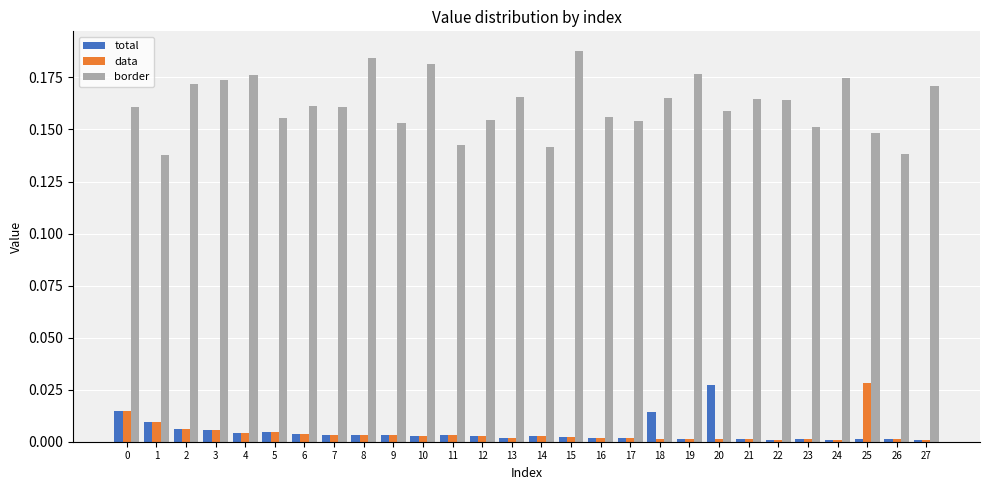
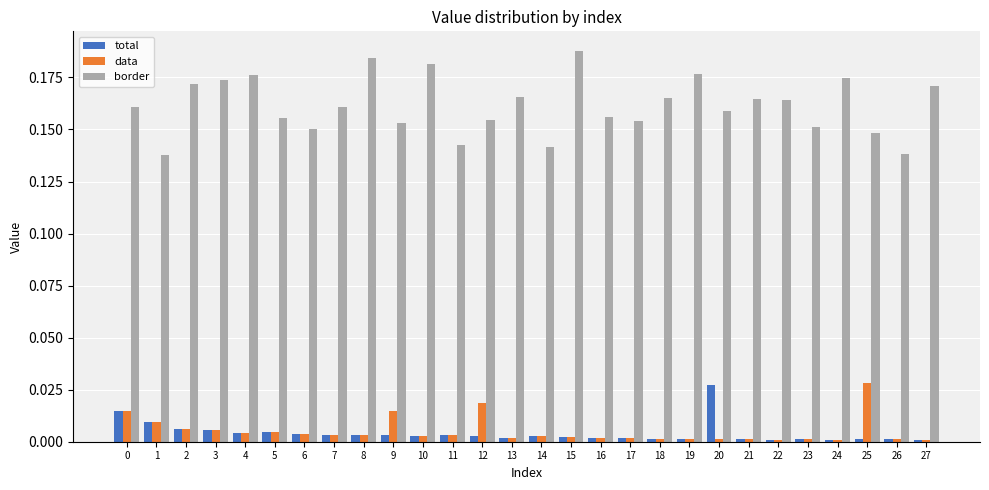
  {
    "total": {
      "0": 0.015,
      "1": 0.009,
      "2": 0.006,
      "3": 0.005,
      "4": 0.004,
      "5": 0.004,
      "6": 0.004,
      "7": 0.003,
      "8": 0.003,
      "9": 0.003,
      "10": 0.003,
      "11": 0.003,
      "12": 0.003,
      "13": 0.002,
      "14": 0.003,
      "15": 0.002,
      "16": 0.002,
      "17": 0.002,
-     "18": 0.014,
+     "18": 0.001,
      "19": 0.001,
      "20": 0.027,
      "21": 0.001
    },
    "data": {
      "0": 0.015,
      "1": 0.009,
      "2": 0.006,
      "3": 0.005,
      "4": 0.004,
      "5": 0.004,
      "6": 0.004,
      "7": 0.003,
      "8": 0.003,
-     "9": 0.003,
+     "9": 0.015,
      "10": 0.003,
      "11": 0.003,
-     "12": 0.003,
+     "12": 0.019,
      "13": 0.002,
      "14": 0.003,
      "15": 0.002,
      "16": 0.002,
      "17": 0.002,
      "18": 0.001,
      "19": 0.001,
      "20": 0.002,
      "21": 0.001,
      "25": 0.028
    },
    "border": {
      "0": 0.161,
      "1": 0.138,
      "2": 0.172,
      "3": 0.174,
      "4": 0.176,
      "5": 0.155,
-     "6": 0.161,
+     "6": 0.150,
      "7": 0.161,
      "8": 0.185,
      "9": 0.153,
      "10": 0.181,
      "11": 0.143,
      "12": 0.155,
      "13": 0.165,
      "14": 0.142,
      "15": 0.188,
      "16": 0.156,
      "17": 0.154,
      "18": 0.165,
      "19": 0.177,
      "20": 0.159,
      "21": 0.164,
      "22": 0.164,
      "23": 0.151,
      "24": 0.175,
      "25": 0.148,
      "26": 0.138,
      "27": 0.171
    }
  }
